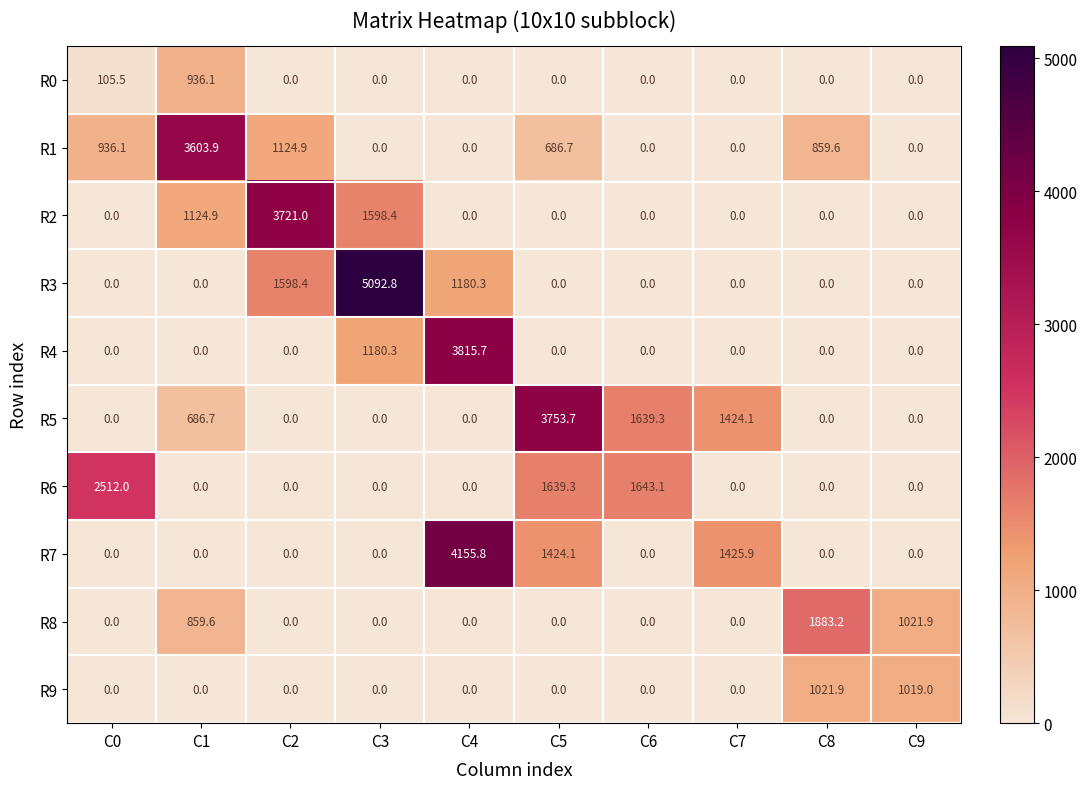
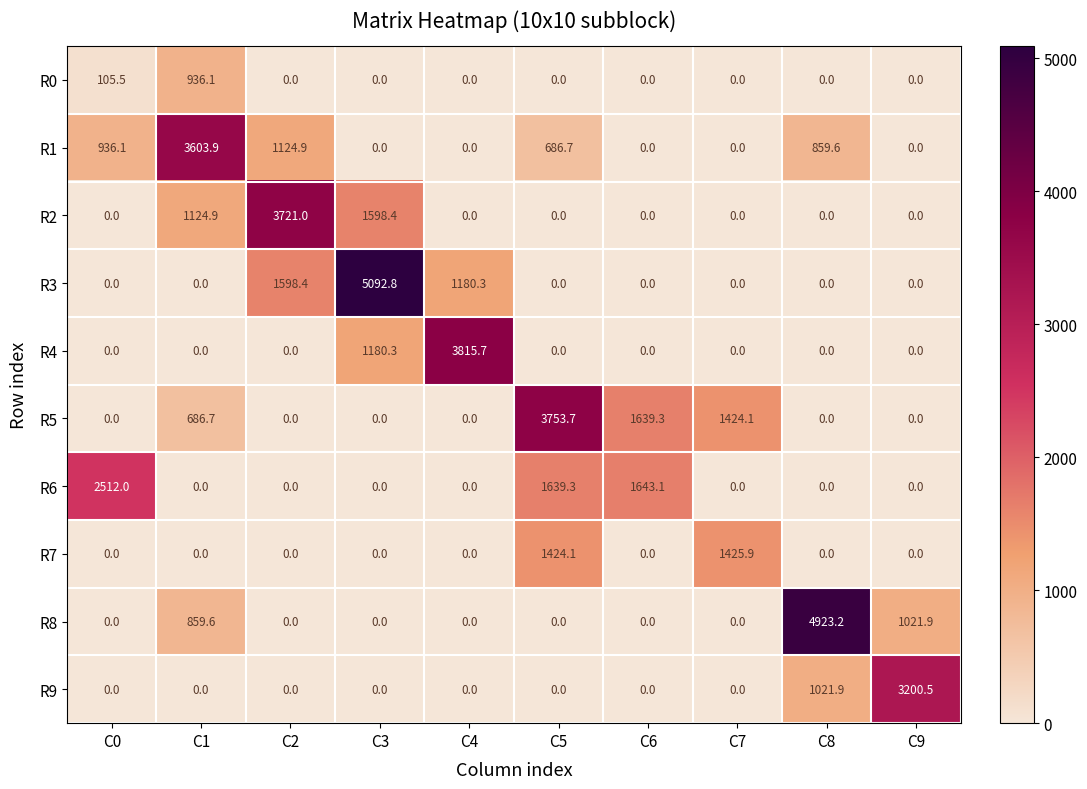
  {
    "R0": {
      "C0": 105.5,
      "C1": 936.1,
      "C2": 0.0,
      "C3": 0.0,
      "C4": 0.0,
      "C5": 0.0,
      "C6": 0.0,
      "C7": 0.0,
      "C8": 0.0,
      "C9": 0.0
    },
    "R1": {
      "C0": 936.1,
      "C1": 3603.9,
      "C2": 1124.9,
      "C3": 0.0,
      "C4": 0.0,
      "C5": 686.7,
      "C6": 0.0,
      "C7": 0.0,
      "C8": 859.6,
      "C9": 0.0
    },
    "R2": {
      "C0": 0.0,
      "C1": 1124.9,
      "C2": 3721.0,
      "C3": 1598.4,
      "C4": 0.0,
      "C5": 0.0,
      "C6": 0.0,
      "C7": 0.0,
      "C8": 0.0,
      "C9": 0.0
    },
    "R3": {
      "C0": 0.0,
      "C1": 0.0,
      "C2": 1598.4,
      "C3": 5092.8,
      "C4": 1180.3,
      "C5": 0.0,
      "C6": 0.0,
      "C7": 0.0,
      "C8": 0.0,
      "C9": 0.0
    },
    "R4": {
      "C0": 0.0,
      "C1": 0.0,
      "C2": 0.0,
      "C3": 1180.3,
      "C4": 3815.7,
      "C5": 0.0,
      "C6": 0.0,
      "C7": 0.0,
      "C8": 0.0,
      "C9": 0.0
    },
    "R5": {
      "C0": 0.0,
      "C1": 686.7,
      "C2": 0.0,
      "C3": 0.0,
      "C4": 0.0,
      "C5": 3753.7,
      "C6": 1639.3,
      "C7": 1424.1,
      "C8": 0.0,
      "C9": 0.0
    },
    "R6": {
      "C0": 2512.0,
      "C1": 0.0,
      "C2": 0.0,
      "C3": 0.0,
      "C4": 0.0,
      "C5": 1639.3,
      "C6": 1643.1,
      "C7": 0.0,
      "C8": 0.0,
      "C9": 0.0
    },
    "R7": {
      "C0": 0.0,
      "C1": 0.0,
      "C2": 0.0,
      "C3": 0.0,
-     "C4": 4155.8,
+     "C4": 0.0,
      "C5": 1424.1,
      "C6": 0.0,
      "C7": 1425.9,
      "C8": 0.0,
      "C9": 0.0
    },
    "R8": {
      "C0": 0.0,
      "C1": 859.6,
      "C2": 0.0,
      "C3": 0.0,
      "C4": 0.0,
      "C5": 0.0,
      "C6": 0.0,
      "C7": 0.0,
-     "C8": 1883.2,
+     "C8": 4923.2,
      "C9": 1021.9
    },
    "R9": {
      "C0": 0.0,
      "C1": 0.0,
      "C2": 0.0,
      "C3": 0.0,
      "C4": 0.0,
      "C5": 0.0,
      "C6": 0.0,
      "C7": 0.0,
      "C8": 1021.9,
-     "C9": 1019.0
+     "C9": 3200.5
    }
  }
